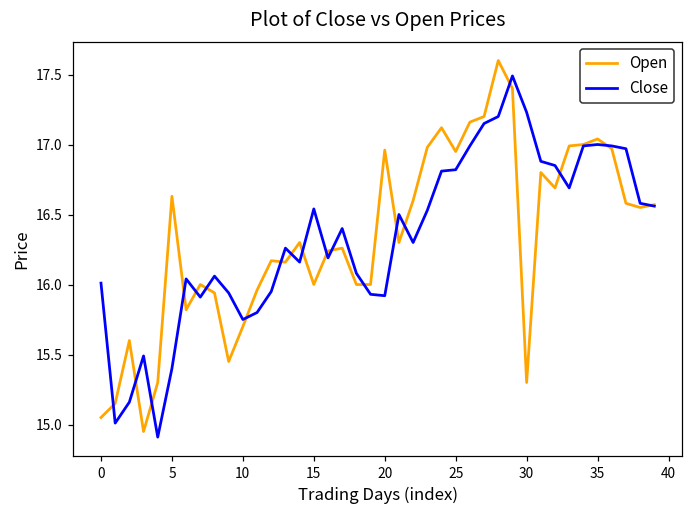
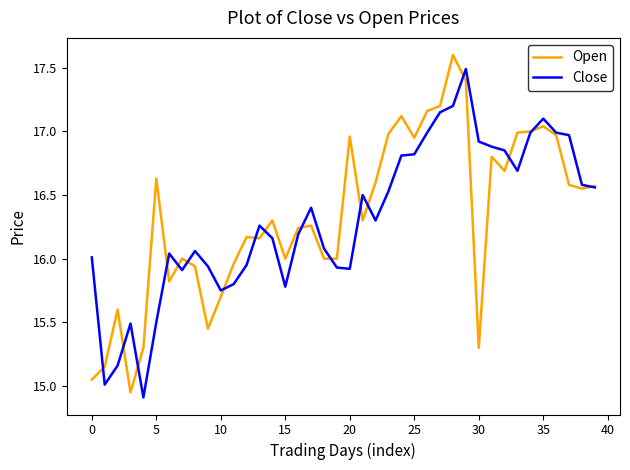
  {
    "Open": {
      "0": 15.05,
      "5": 16.63,
      "10": 15.70,
      "15": 16.00,
      "20": 16.96,
      "25": 16.95,
      "30": 15.30,
      "35": 17.04
    },
    "Close": {
      "0": 16.01,
-     "5": 15.4,
+     "5": 15.5,
      "10": 15.75,
-     "15": 16.54,
+     "15": 15.78,
      "20": 15.92,
      "25": 16.82,
-     "30": 17.23,
-     "35": 17.0
+     "30": 16.92,
+     "35": 17.1
    }
  }
